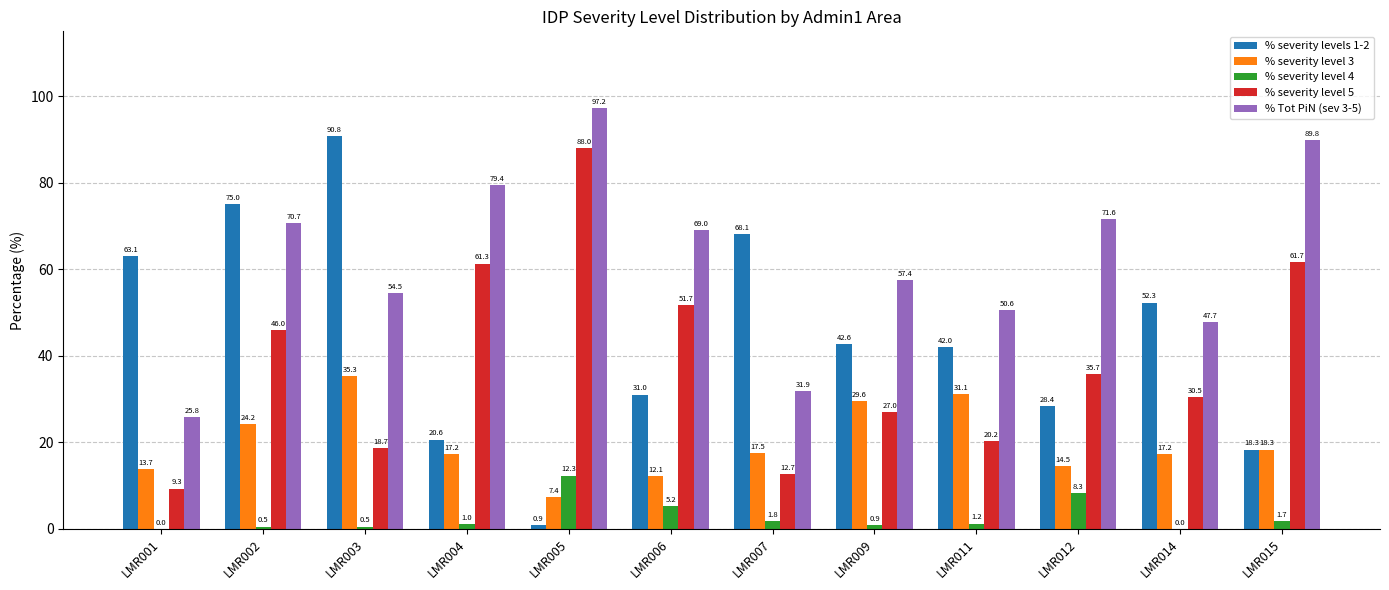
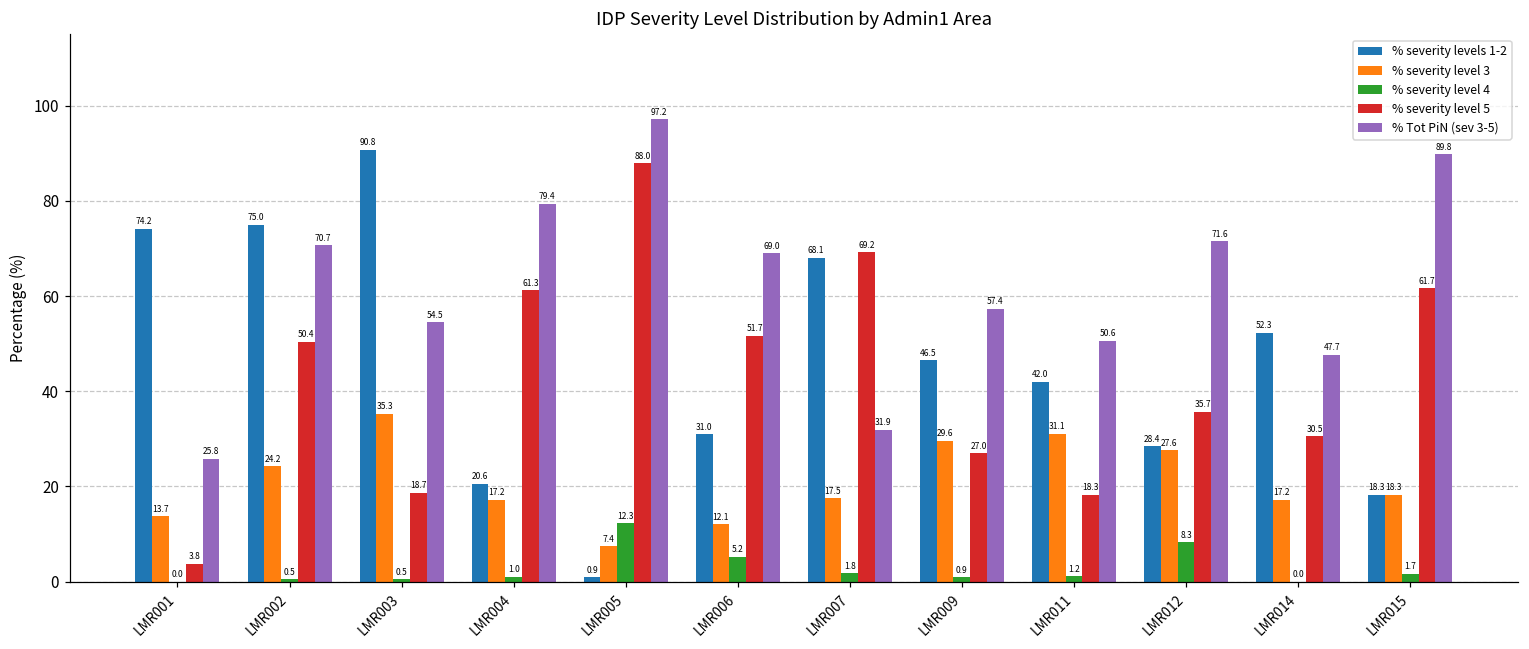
  {
    "% severity levels 1-2": {
-     "LMR001": 63.1,
+     "LMR001": 74.2,
      "LMR002": 75.0,
      "LMR003": 90.8,
      "LMR004": 20.6,
      "LMR005": 0.9,
      "LMR006": 31.0,
      "LMR007": 68.1,
-     "LMR009": 42.6,
+     "LMR009": 46.5,
      "LMR011": 42.0,
      "LMR012": 28.4,
      "LMR014": 52.3,
      "LMR015": 18.3
    },
    "% severity level 3": {
      "LMR001": 13.7,
      "LMR002": 24.2,
      "LMR003": 35.3,
      "LMR004": 17.2,
      "LMR005": 7.4,
      "LMR006": 12.1,
      "LMR007": 17.5,
      "LMR009": 29.6,
      "LMR011": 31.1,
-     "LMR012": 14.5,
+     "LMR012": 27.6,
      "LMR014": 17.2,
      "LMR015": 18.3
    },
    "% severity level 4": {
      "LMR001": 0.0,
      "LMR002": 0.5,
      "LMR003": 0.5,
      "LMR004": 1.0,
      "LMR005": 12.3,
      "LMR006": 5.2,
      "LMR007": 1.8,
      "LMR009": 0.9,
      "LMR011": 1.2,
      "LMR012": 8.3,
      "LMR014": 0.0,
      "LMR015": 1.7
    },
    "% severity level 5": {
-     "LMR001": 9.3,
-     "LMR002": 46.0,
+     "LMR001": 3.8,
+     "LMR002": 50.4,
      "LMR003": 18.7,
      "LMR004": 61.3,
      "LMR005": 88.0,
      "LMR006": 51.7,
-     "LMR007": 12.7,
+     "LMR007": 69.2,
      "LMR009": 27.0,
-     "LMR011": 20.2,
+     "LMR011": 18.3,
      "LMR012": 35.7,
      "LMR014": 30.5,
      "LMR015": 61.7
    },
    "% Tot PiN (sev 3-5)": {
      "LMR001": 25.8,
      "LMR002": 70.7,
      "LMR003": 54.5,
      "LMR004": 79.4,
      "LMR005": 97.2,
      "LMR006": 69.0,
      "LMR007": 31.9,
      "LMR009": 57.4,
      "LMR011": 50.6,
      "LMR012": 71.6,
      "LMR014": 47.7,
      "LMR015": 89.8
    }
  }
